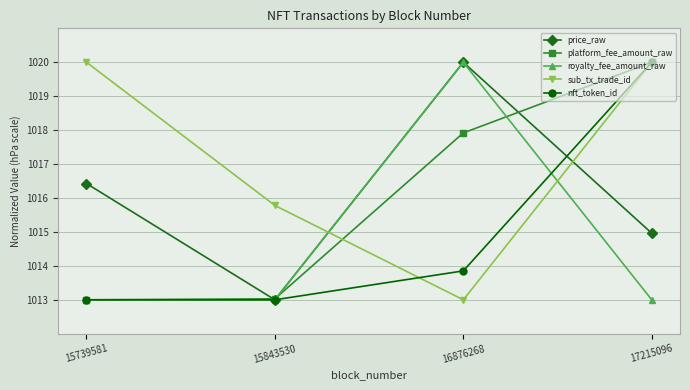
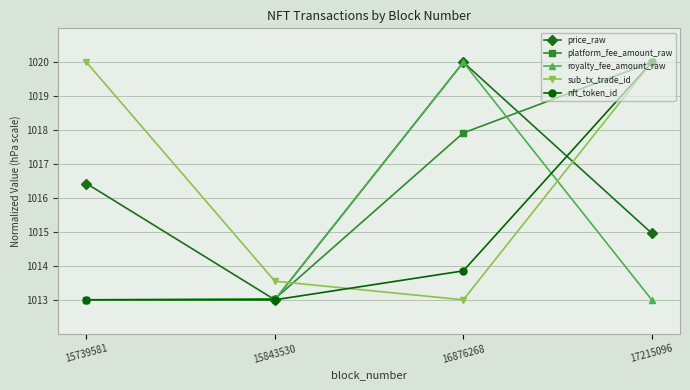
  {
    "sub_tx_trade_id": {
      "15739581": 1020.0,
-     "15843530": 1015.8,
+     "15843530": 1013.5,
      "16876268": 1013.0
    }
  }
